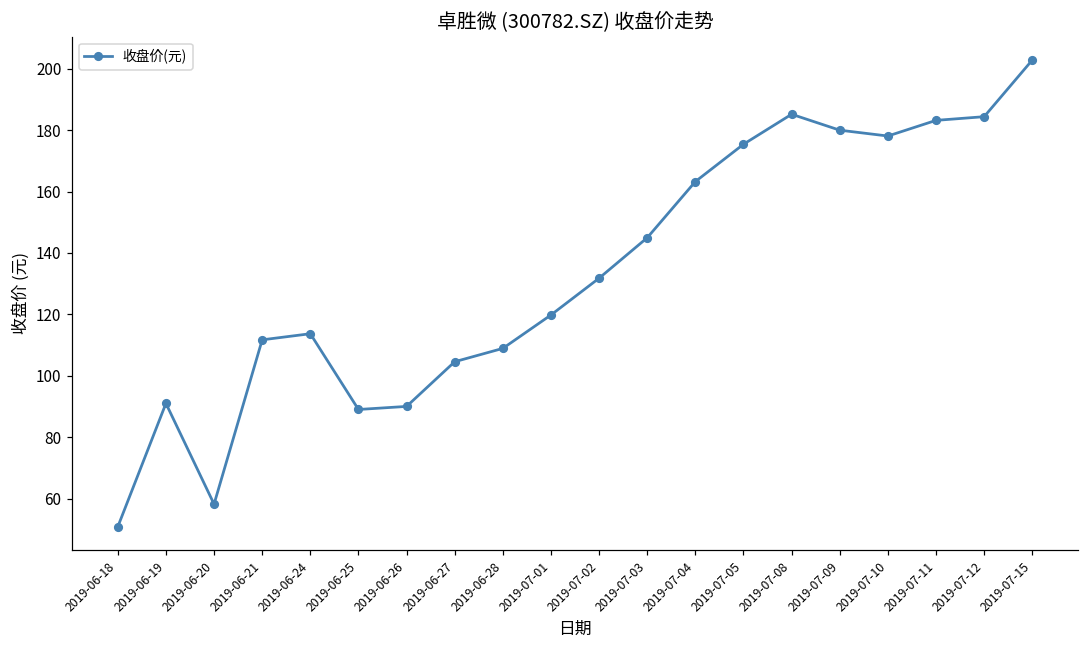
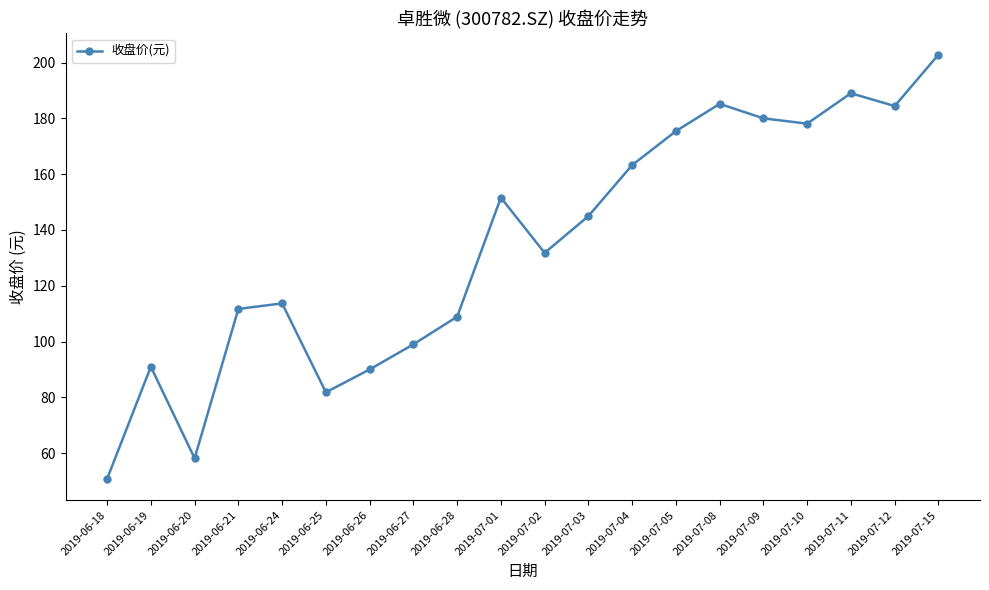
  {
    "2019-06-18": 51,
    "2019-06-19": 91,
    "2019-06-20": 58,
    "2019-06-21": 112,
    "2019-06-24": 114,
-   "2019-06-25": 89,
+   "2019-06-25": 82,
    "2019-06-26": 90,
-   "2019-06-27": 105,
+   "2019-06-27": 99,
    "2019-06-28": 109,
-   "2019-07-01": 120,
+   "2019-07-01": 152,
    "2019-07-02": 132,
    "2019-07-03": 145,
    "2019-07-04": 163,
    "2019-07-05": 175,
    "2019-07-08": 185,
    "2019-07-09": 180,
    "2019-07-10": 178,
-   "2019-07-11": 183,
+   "2019-07-11": 189,
    "2019-07-12": 184,
    "2019-07-15": 203
  }
